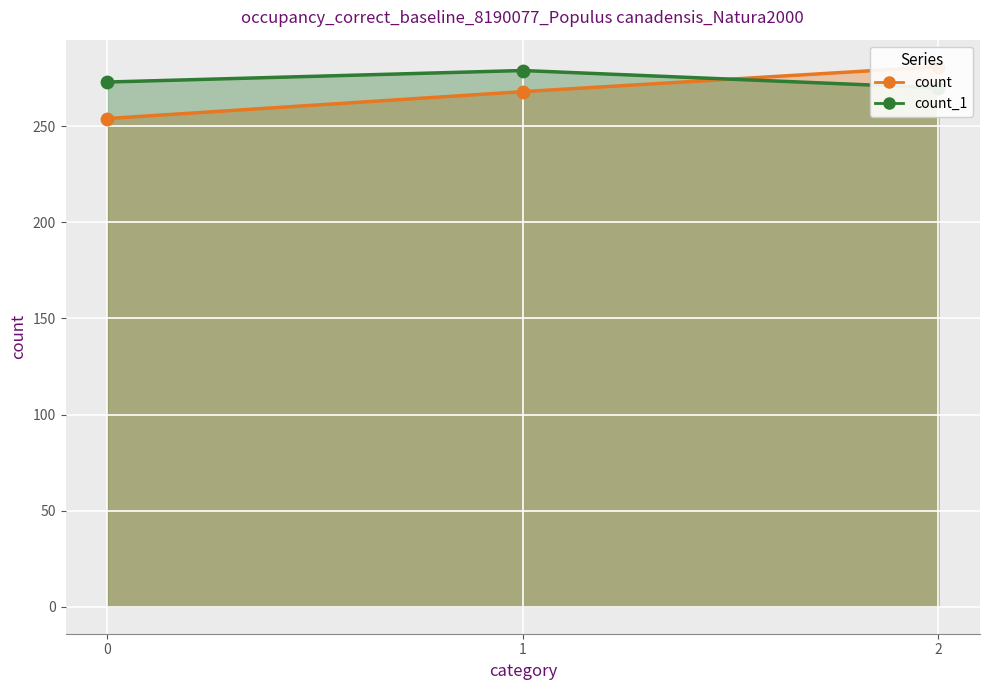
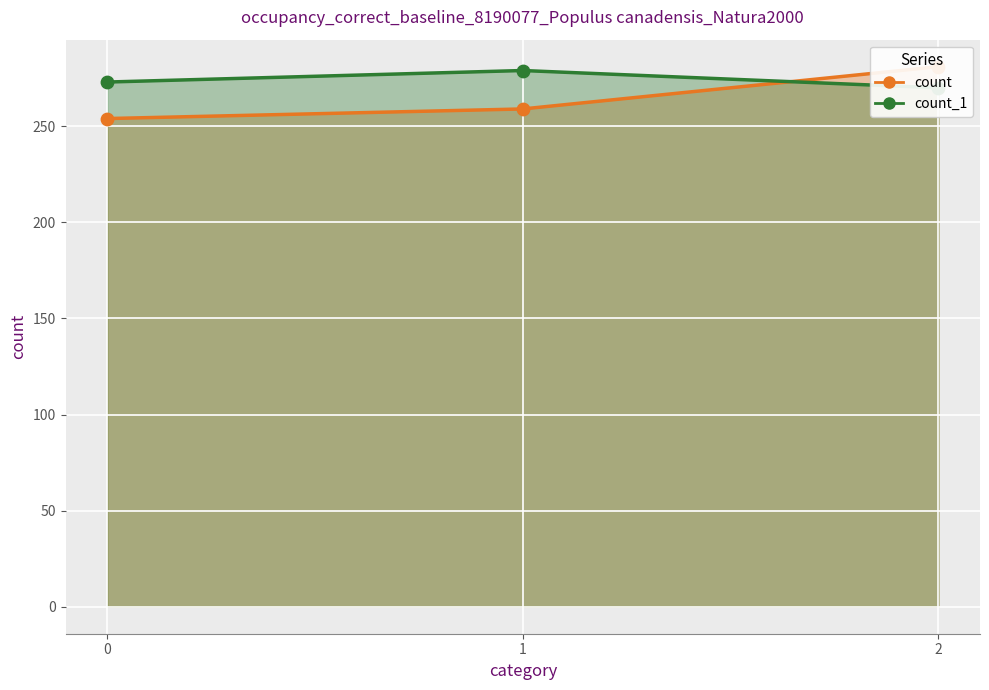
  {
    "count": {
      "0": 254,
-     "1": 268
+     "1": 259
    },
    "count_1": {
      "0": 273,
      "1": 279
    }
  }
